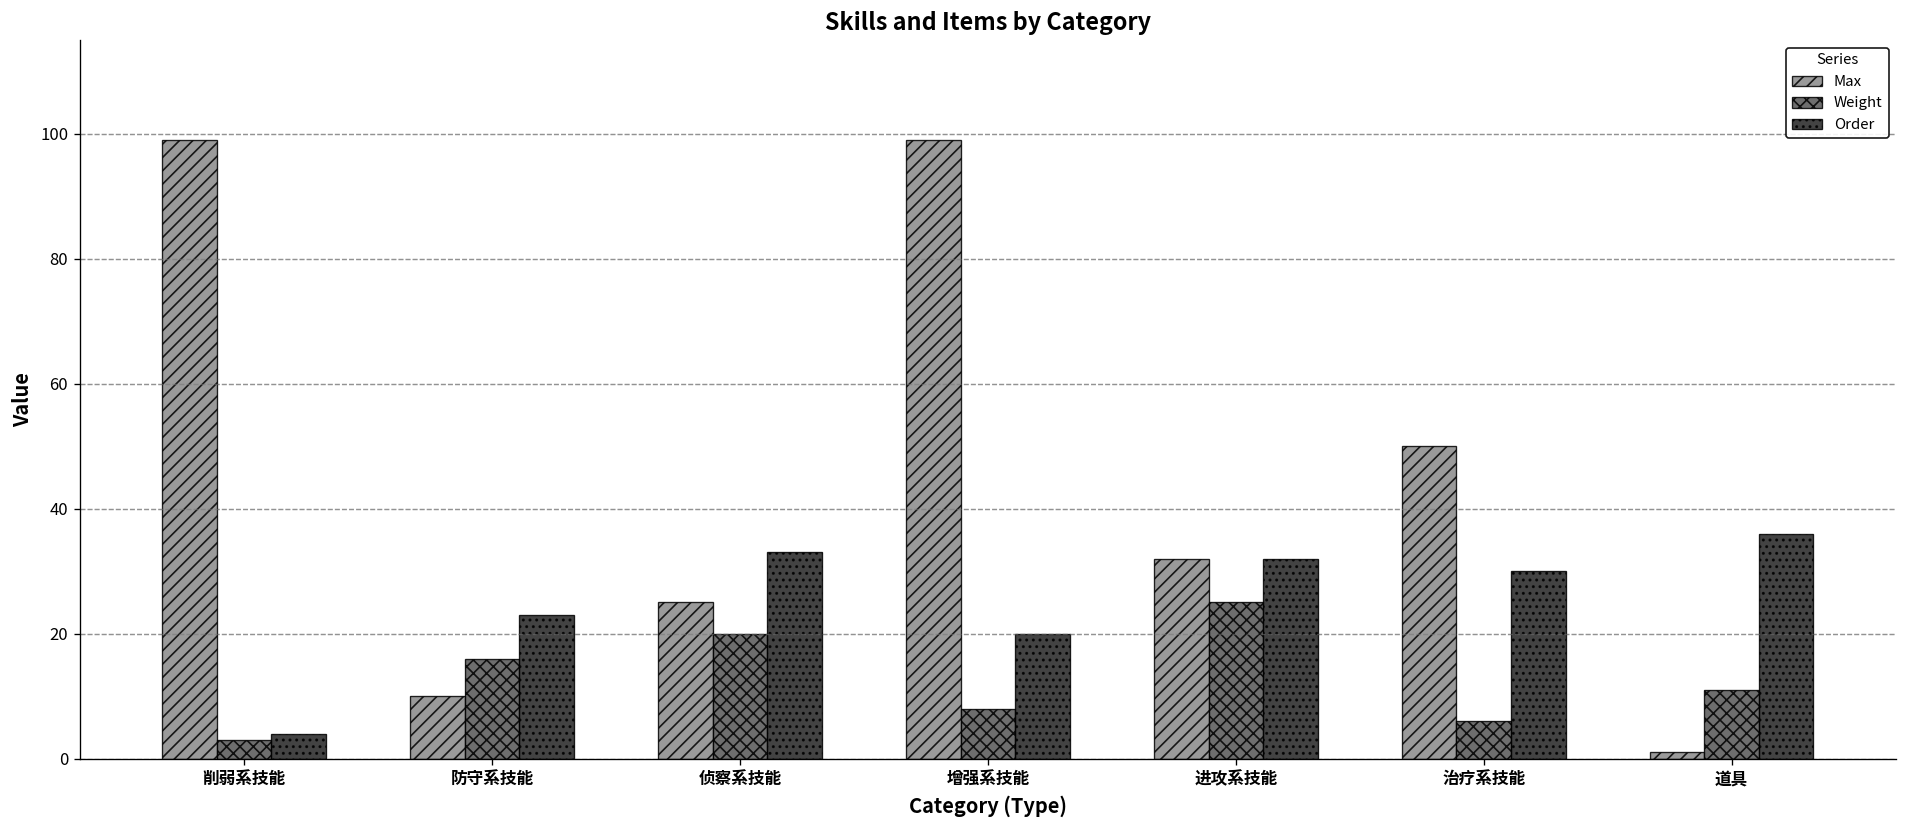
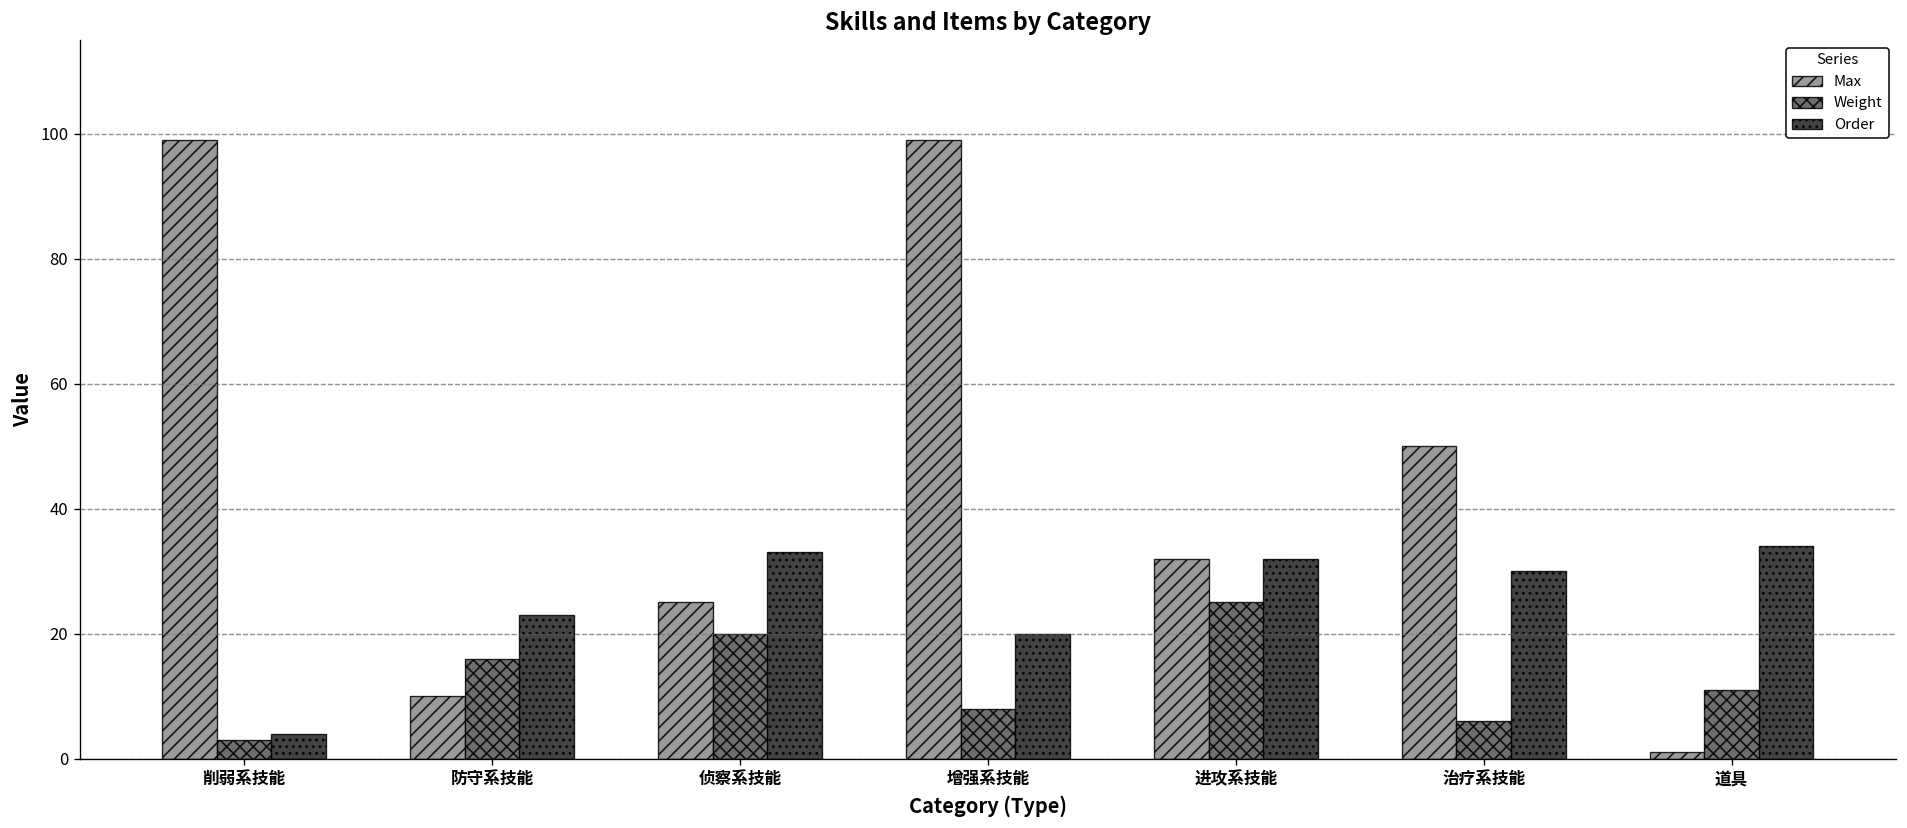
  {
    "Max": {
      "削弱系技能": 99,
      "防守系技能": 10,
      "侦察系技能": 25,
      "增强系技能": 99,
      "进攻系技能": 32,
      "治疗系技能": 50,
      "道具": 1
    },
    "Weight": {
      "削弱系技能": 3,
      "防守系技能": 16,
      "侦察系技能": 20,
      "增强系技能": 8,
      "进攻系技能": 25,
      "治疗系技能": 6,
      "道具": 11
    },
    "Order": {
      "削弱系技能": 4,
      "防守系技能": 23,
      "侦察系技能": 33,
      "增强系技能": 20,
      "进攻系技能": 32,
      "治疗系技能": 30,
-     "道具": 36
+     "道具": 34
    }
  }
